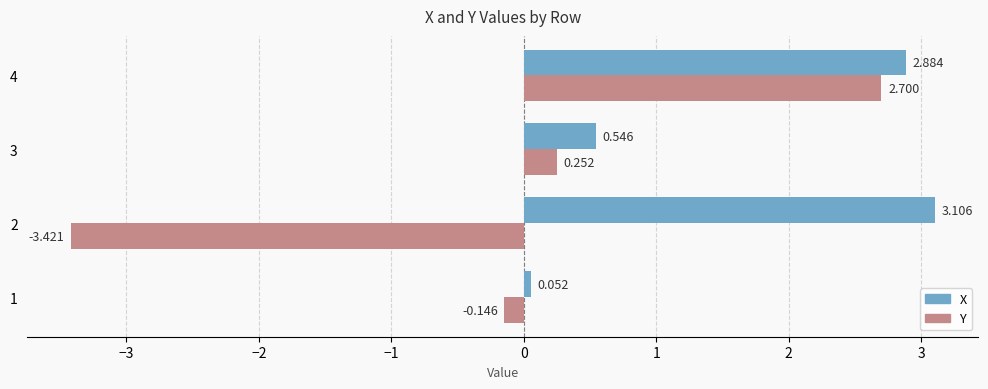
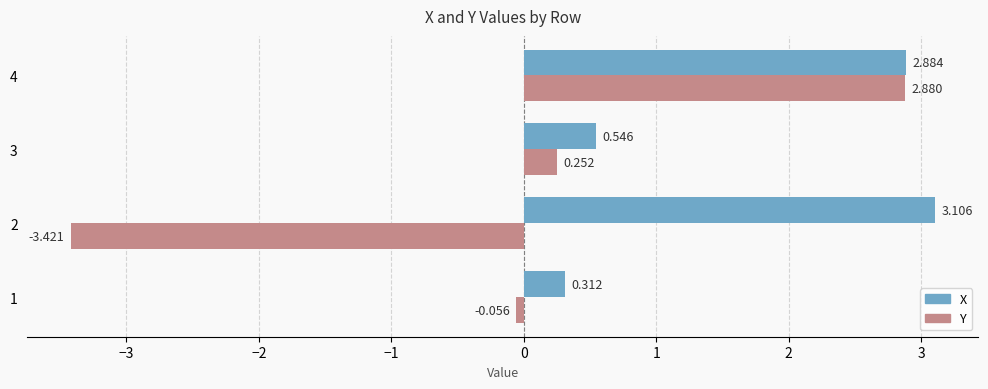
  {
    "X": {
      "4": 2.884,
      "3": 0.546,
      "2": 3.106,
-     "1": 0.052
+     "1": 0.312
    },
    "Y": {
-     "4": 2.700,
+     "4": 2.880,
      "3": 0.252,
      "2": -3.421,
-     "1": -0.146
+     "1": -0.056
    }
  }
